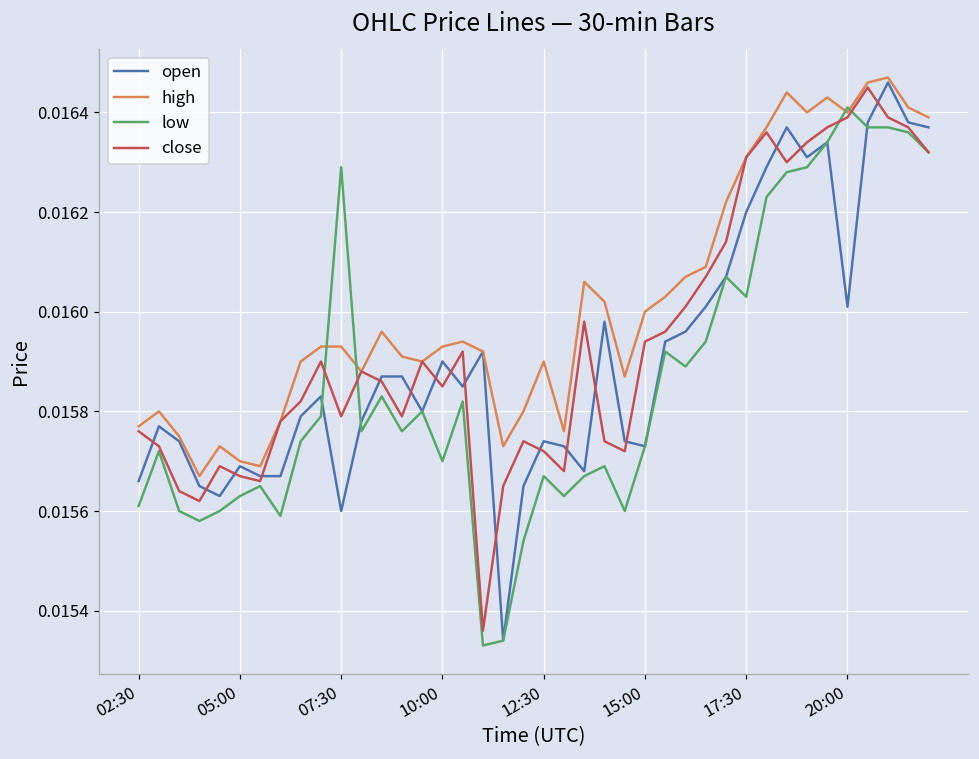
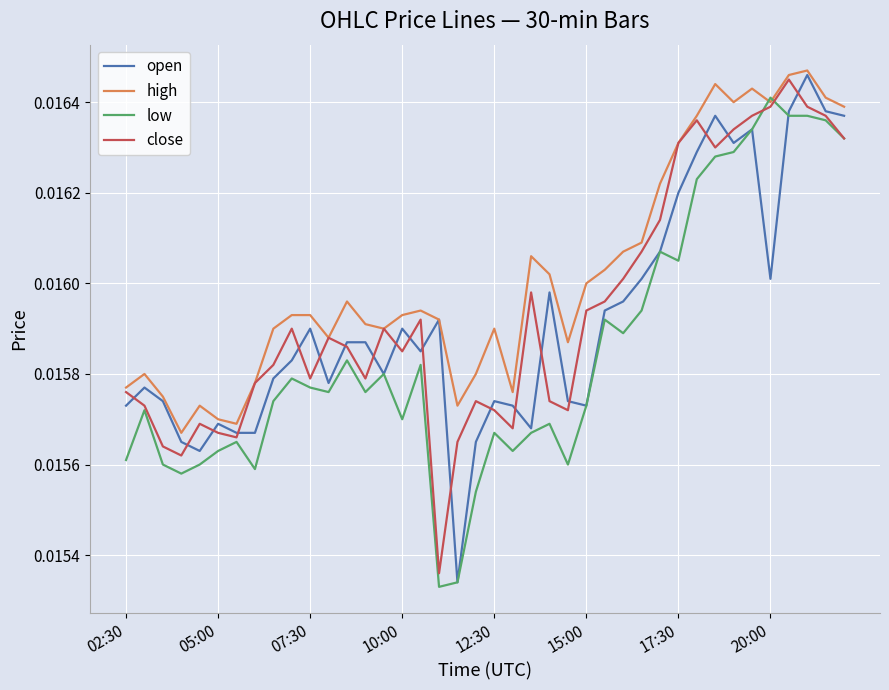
  {
    "open": {
-     "02:30": 0.01566,
+     "02:30": 0.01573,
      "05:00": 0.01569,
-     "07:30": 0.0156,
+     "07:30": 0.0159,
      "10:00": 0.01590,
      "12:30": 0.01574,
      "17:30": 0.01620,
      "20:00": 0.01601
    },
    "low": {
      "02:30": 0.01561,
      "05:00": 0.01563,
-     "07:30": 0.01629,
+     "07:30": 0.01577,
      "10:00": 0.01570,
      "12:30": 0.01567,
-     "17:30": 0.01603,
+     "17:30": 0.01605,
      "20:00": 0.01641
    }
  }
